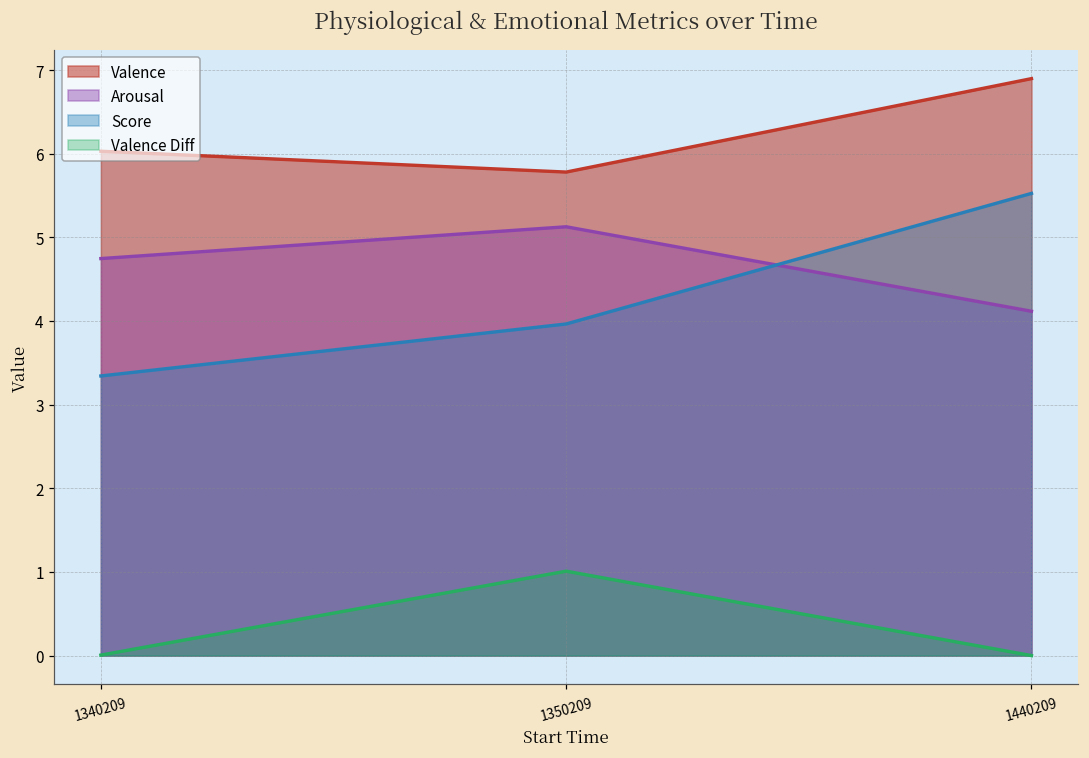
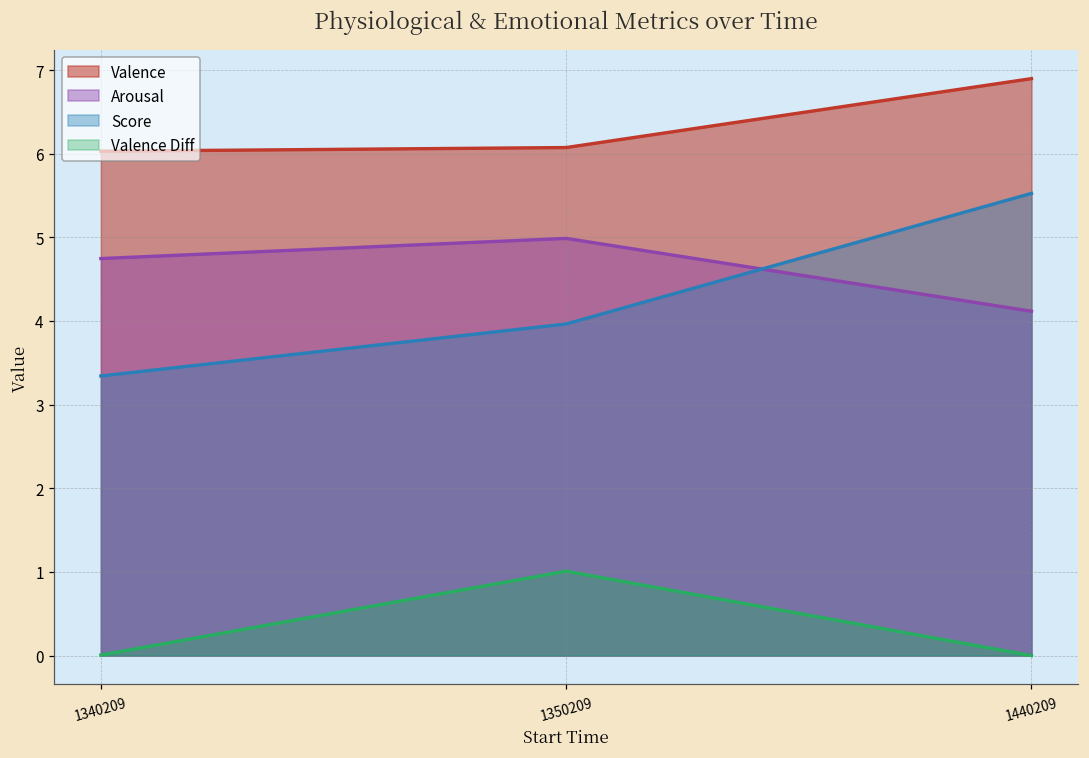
  {
    "Valence": {
-     "1350209": 5.8,
+     "1350209": 6.1,
      "1440209": 6.9
    },
    "Arousal": {
      "1340209": 4.7,
-     "1350209": 5.1,
+     "1350209": 5.0,
      "1440209": 4.1
    }
  }
